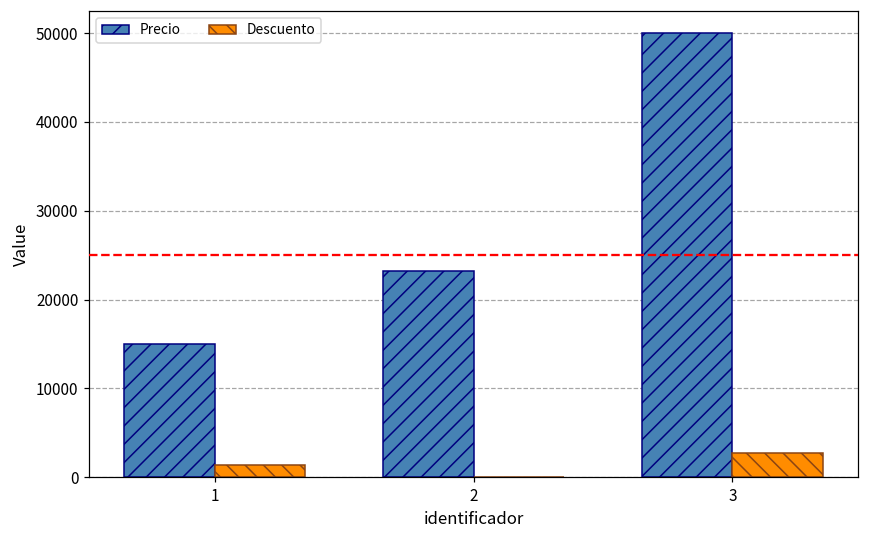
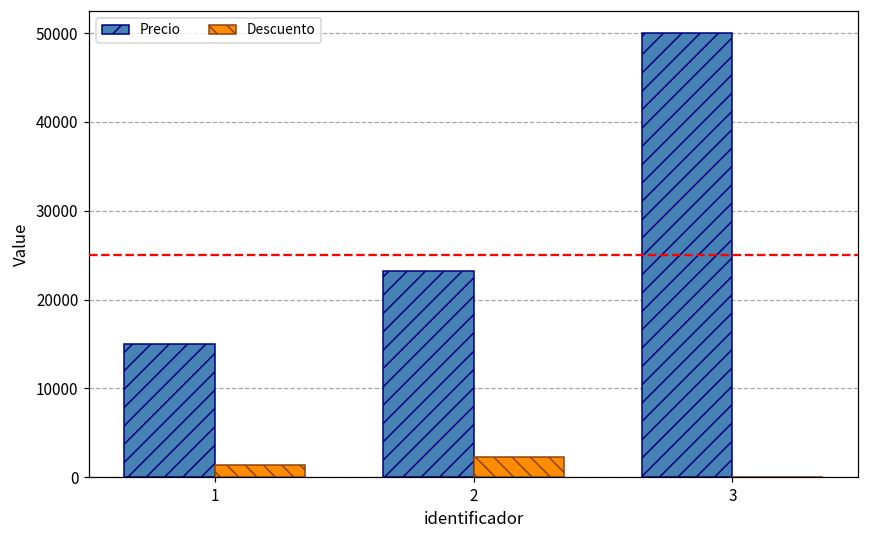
  {
    "Precio": {
      "1": 15000,
      "2": 23000,
      "3": 50000
    },
    "Descuento": {
      "1": 1000,
-     "2": 0,
-     "3": 3000
+     "2": 2000,
+     "3": 0
    }
  }
